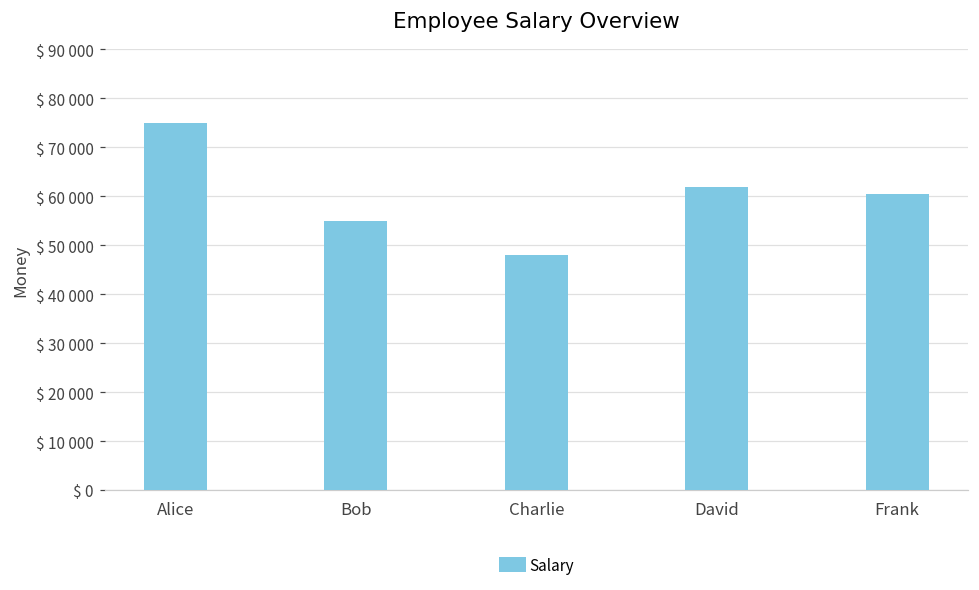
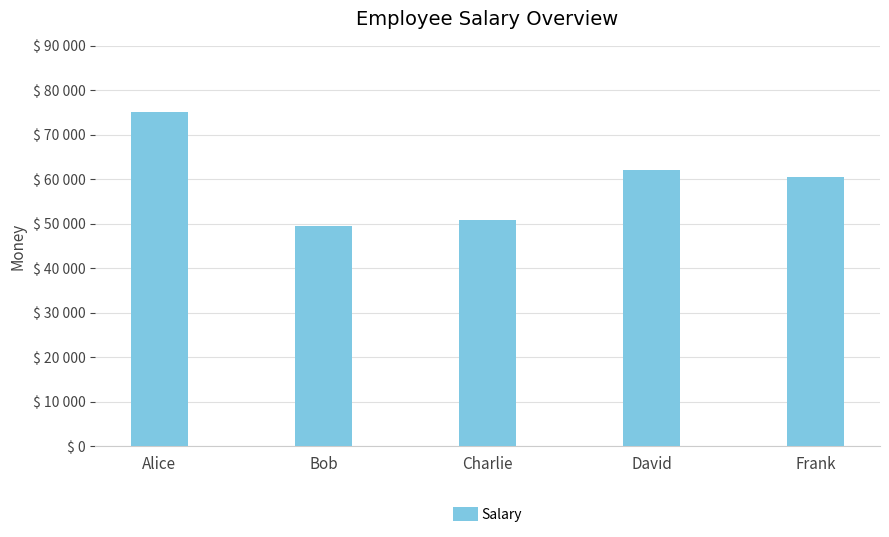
  {
    "Alice": "$ 75000",
-   "Bob": "$ 55000",
-   "Charlie": "$ 48000",
+   "Bob": "$ 49000",
+   "Charlie": "$ 51000",
    "David": "$ 62000",
    "Frank": "$ 60000"
  }
